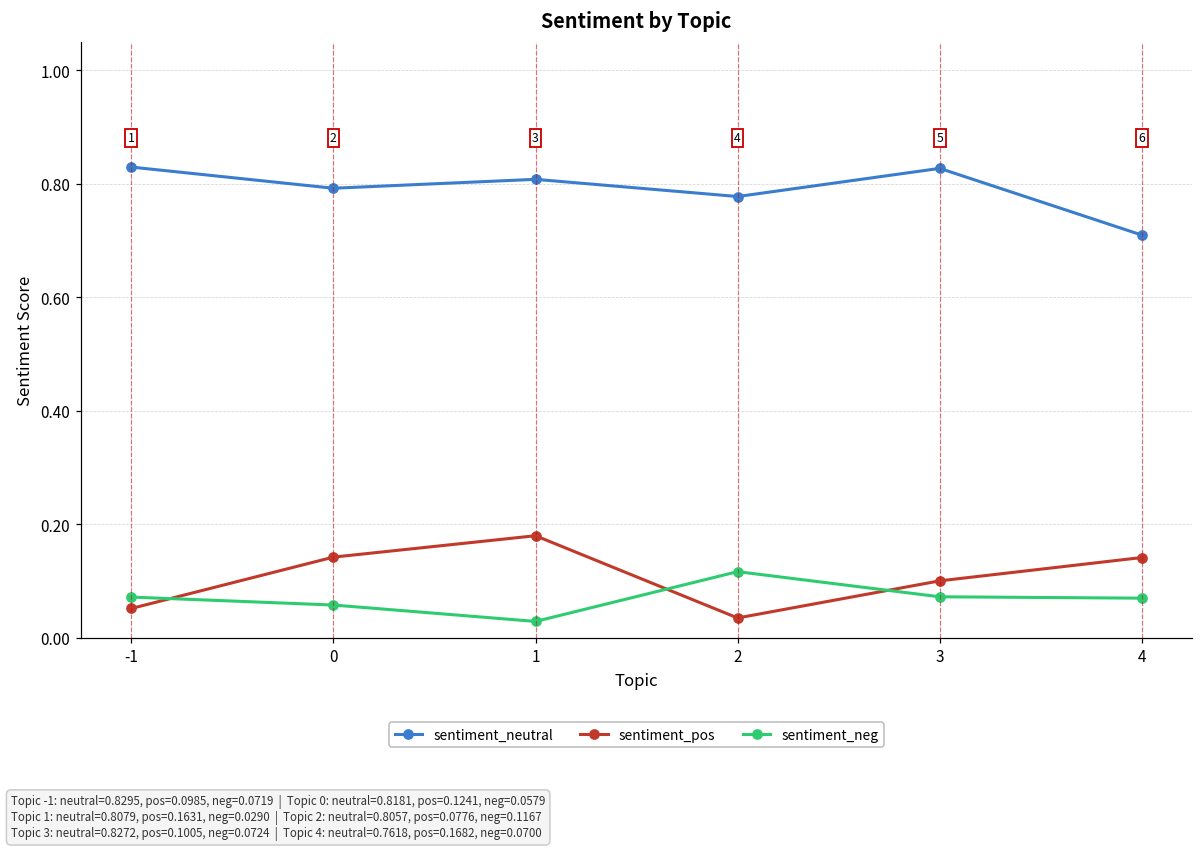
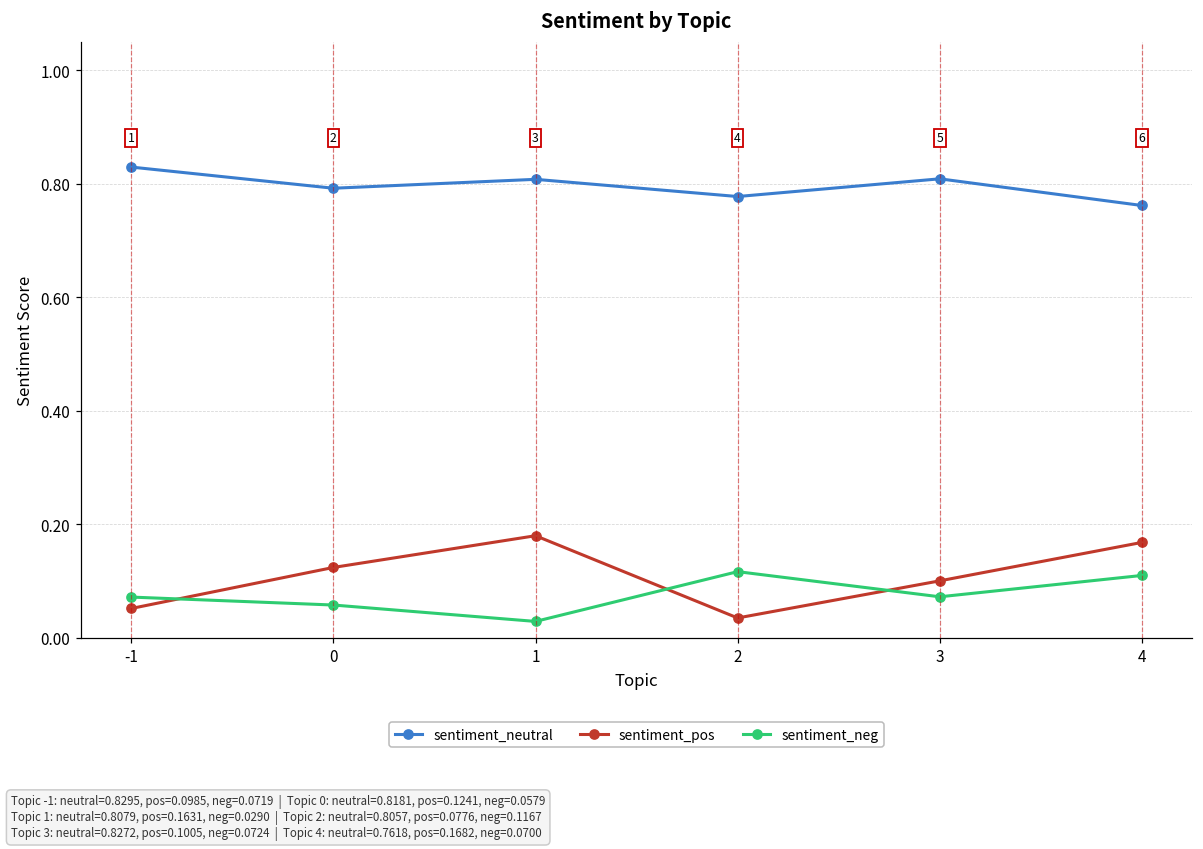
  {
    "sentiment_neutral": {
      "0": 0.79,
      "1": 0.81,
      "2": 0.78,
-     "3": 0.83,
-     "4": 0.71
+     "3": 0.81,
+     "4": 0.76
    },
    "sentiment_pos": {
      "-1": 0.05,
-     "0": 0.14,
+     "0": 0.12,
      "1": 0.18,
      "2": 0.04,
      "3": 0.10,
-     "4": 0.14
+     "4": 0.17
    },
    "sentiment_neg": {
      "-1": 0.07,
      "0": 0.06,
      "1": 0.03,
      "2": 0.12,
      "3": 0.07,
-     "4": 0.07
+     "4": 0.11
    }
  }
